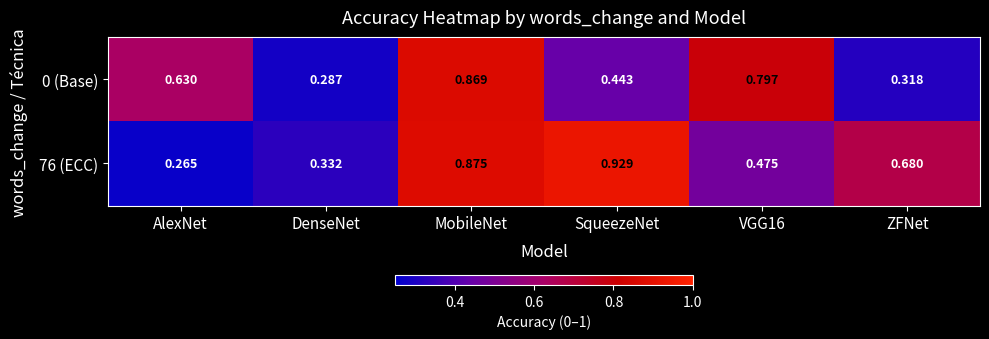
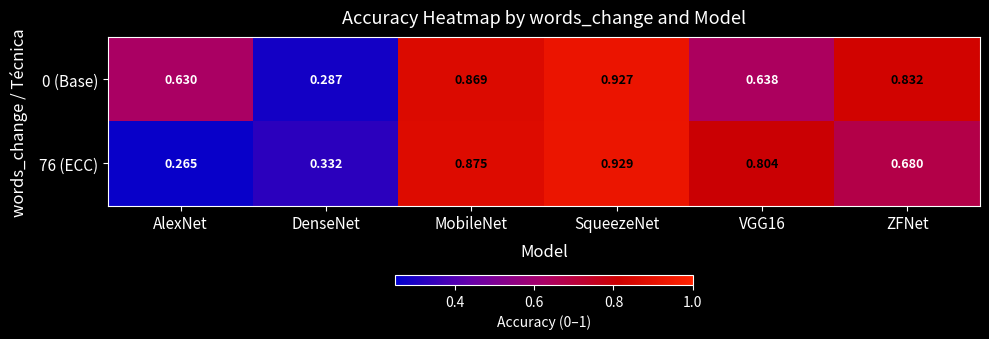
  {
    "0 (Base)": {
      "AlexNet": 0.630,
      "DenseNet": 0.287,
      "MobileNet": 0.869,
-     "SqueezeNet": 0.443,
-     "VGG16": 0.797,
-     "ZFNet": 0.318
+     "SqueezeNet": 0.927,
+     "VGG16": 0.638,
+     "ZFNet": 0.832
    },
    "76 (ECC)": {
      "AlexNet": 0.265,
      "DenseNet": 0.332,
      "MobileNet": 0.875,
      "SqueezeNet": 0.929,
-     "VGG16": 0.475,
+     "VGG16": 0.804,
      "ZFNet": 0.680
    }
  }
